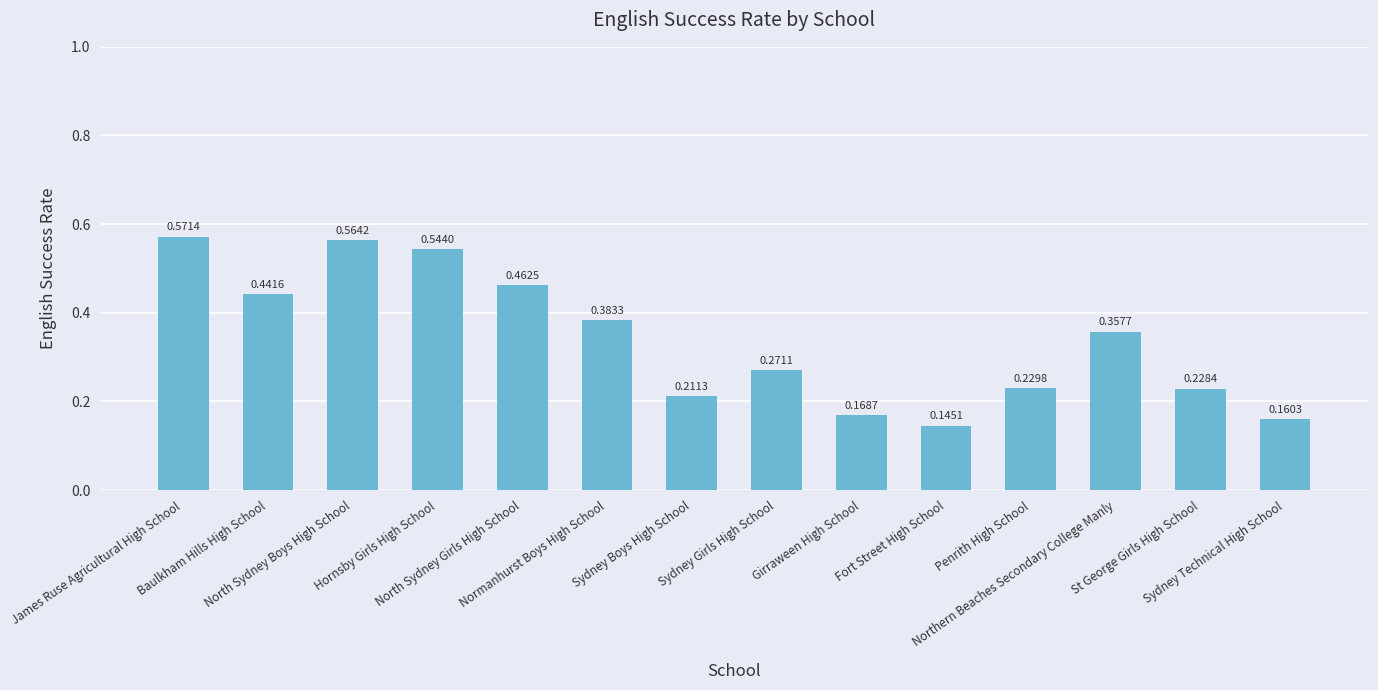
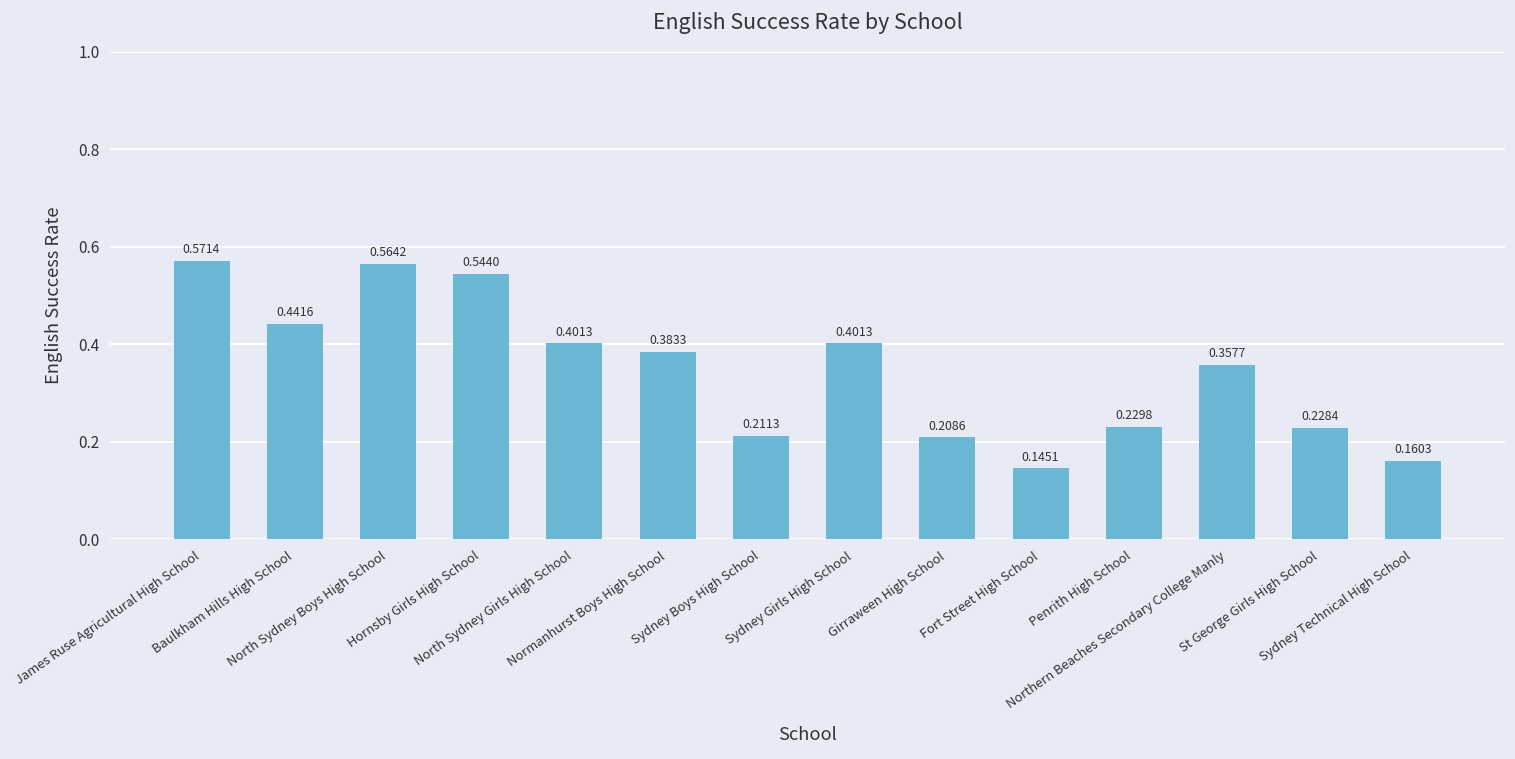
  {
    "James Ruse Agricultural High School": 0.5714,
    "Baulkham Hills High School": 0.4416,
    "North Sydney Boys High School": 0.5642,
    "Hornsby Girls High School": 0.5440,
-   "North Sydney Girls High School": 0.4625,
+   "North Sydney Girls High School": 0.4013,
    "Normanhurst Boys High School": 0.3833,
    "Sydney Boys High School": 0.2113,
-   "Sydney Girls High School": 0.2711,
-   "Girraween High School": 0.1687,
+   "Sydney Girls High School": 0.4013,
+   "Girraween High School": 0.2086,
    "Fort Street High School": 0.1451,
    "Penrith High School": 0.2298,
    "Northern Beaches Secondary College Manly": 0.3577,
    "St George Girls High School": 0.2284,
    "Sydney Technical High School": 0.1603
  }
